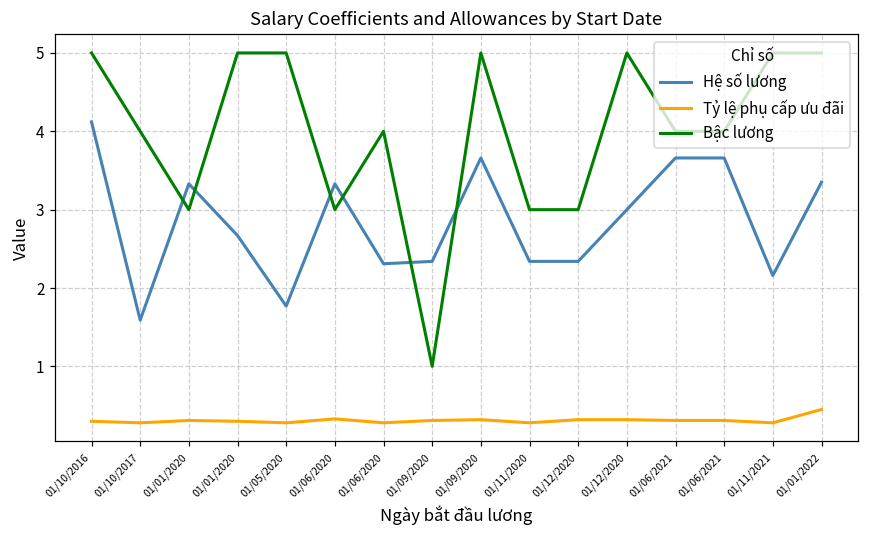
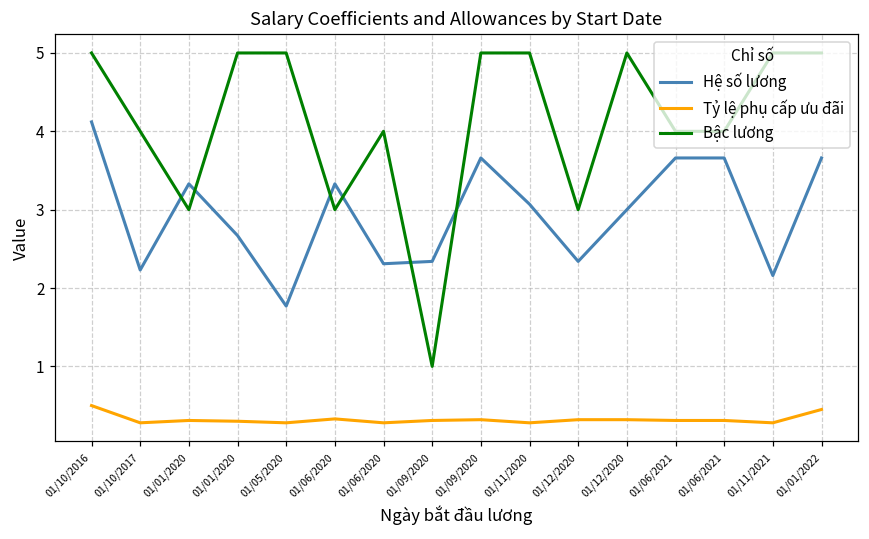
  {
    "Hệ số lương": {
      "01/10/2016": 4.1,
-     "01/10/2017": 1.6,
+     "01/10/2017": 2.2,
      "01/05/2020": 1.8,
-     "01/11/2020": 2.3,
+     "01/11/2020": 3.1,
      "01/11/2021": 2.2,
-     "01/01/2022": 3.4
+     "01/01/2022": 3.7
    },
    "Tỷ lệ phụ cấp ưu đãi": {
-     "01/10/2016": 0.3,
+     "01/10/2016": 0.5,
      "01/10/2017": 0.3,
      "01/05/2020": 0.3,
      "01/11/2020": 0.3,
      "01/11/2021": 0.3,
      "01/01/2022": 0.5
    },
    "Bậc lương": {
      "01/10/2016": 5,
      "01/10/2017": 4,
      "01/05/2020": 5,
-     "01/11/2020": 3
+     "01/11/2020": 5
    }
  }
